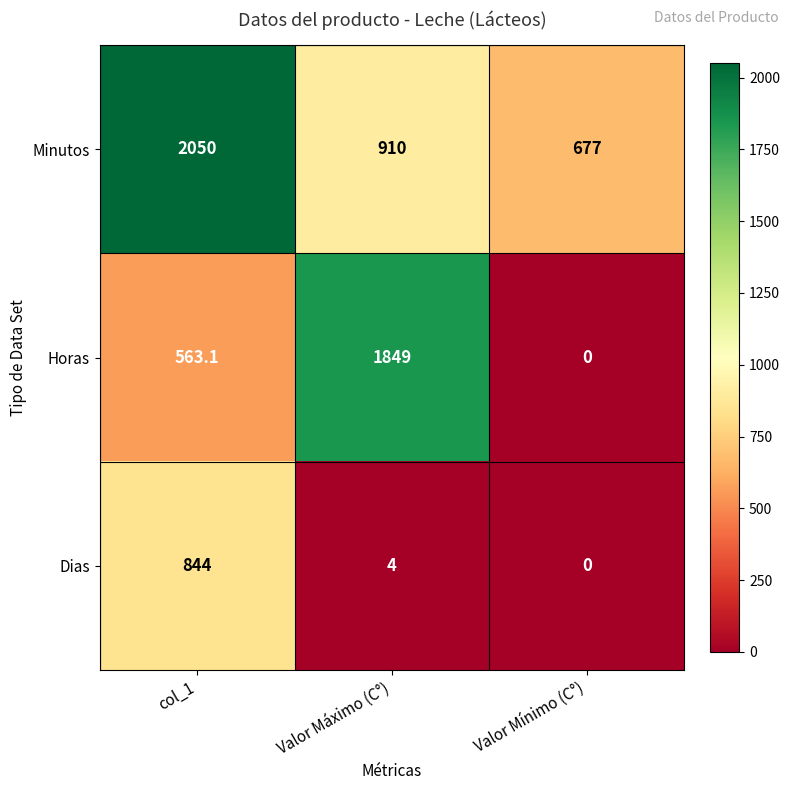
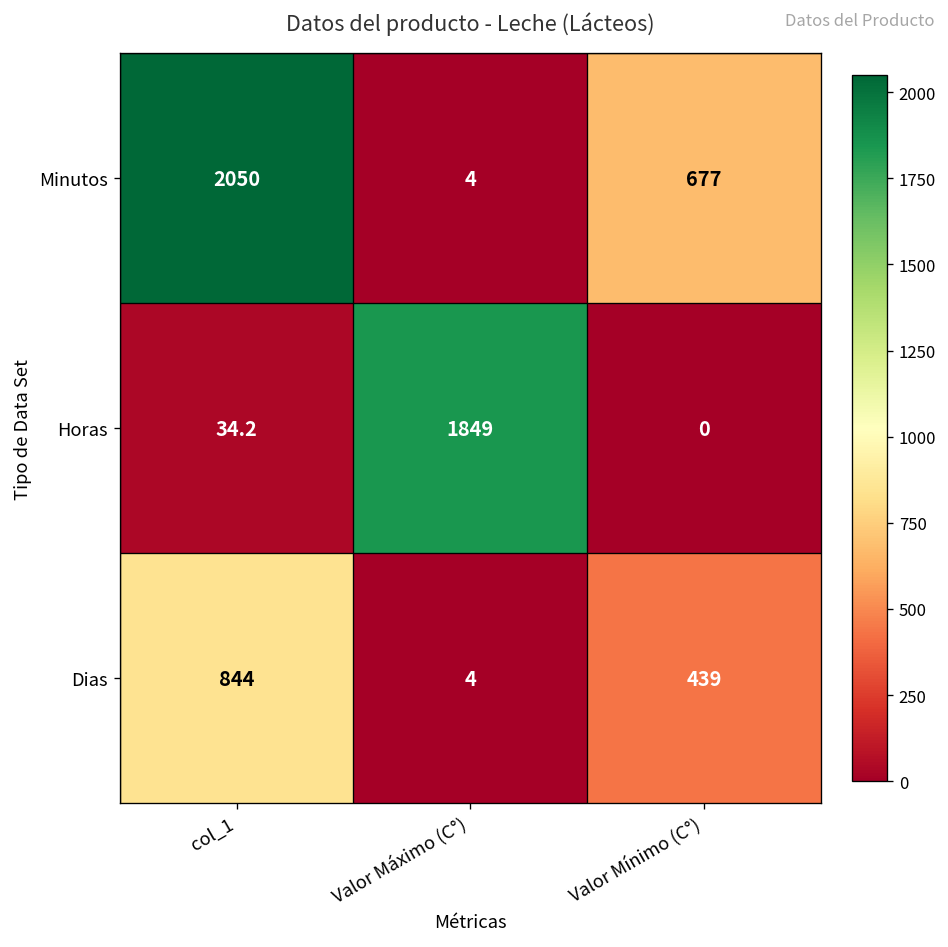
  {
    "Minutos": {
      "col_1": 2050,
-     "Valor Máximo (C°)": 910,
+     "Valor Máximo (C°)": 4,
      "Valor Mínimo (C°)": 677
    },
    "Horas": {
-     "col_1": 563.1,
+     "col_1": 34.2,
      "Valor Máximo (C°)": 1849,
      "Valor Mínimo (C°)": 0
    },
    "Dias": {
      "col_1": 844,
      "Valor Máximo (C°)": 4,
-     "Valor Mínimo (C°)": 0
+     "Valor Mínimo (C°)": 439
    }
  }
